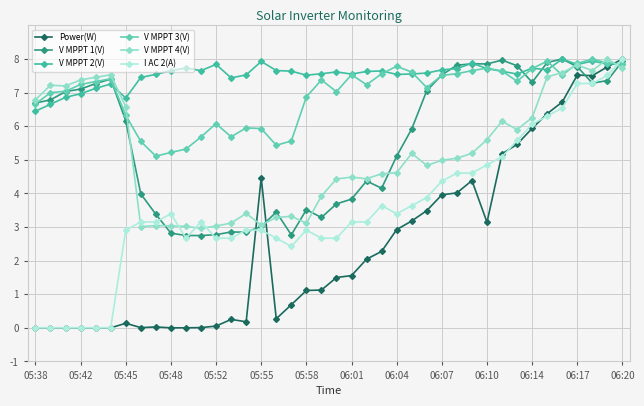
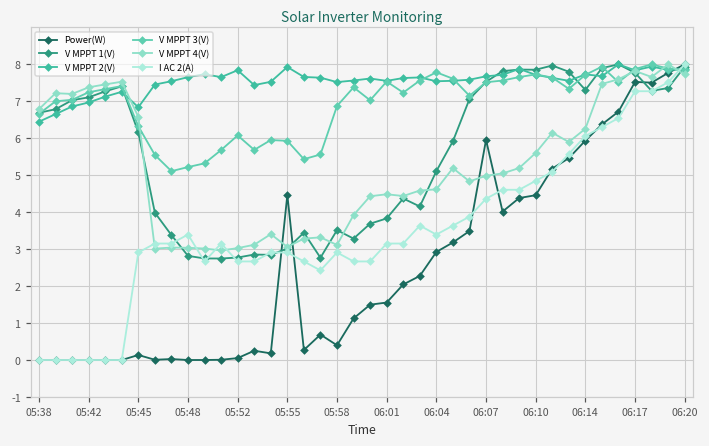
  {
    "Power(W)": {
      "05:45": 0.1,
      "05:48": 0.0,
      "05:52": 0.1,
      "05:55": 4.5,
-     "05:58": 1.1,
+     "05:58": 0.4,
      "06:01": 1.6,
      "06:04": 2.9,
-     "06:07": 4.0,
-     "06:10": 3.1,
+     "06:07": 6.0,
+     "06:10": 4.5,
      "06:14": 5.9,
      "06:17": 7.5
    }
  }
